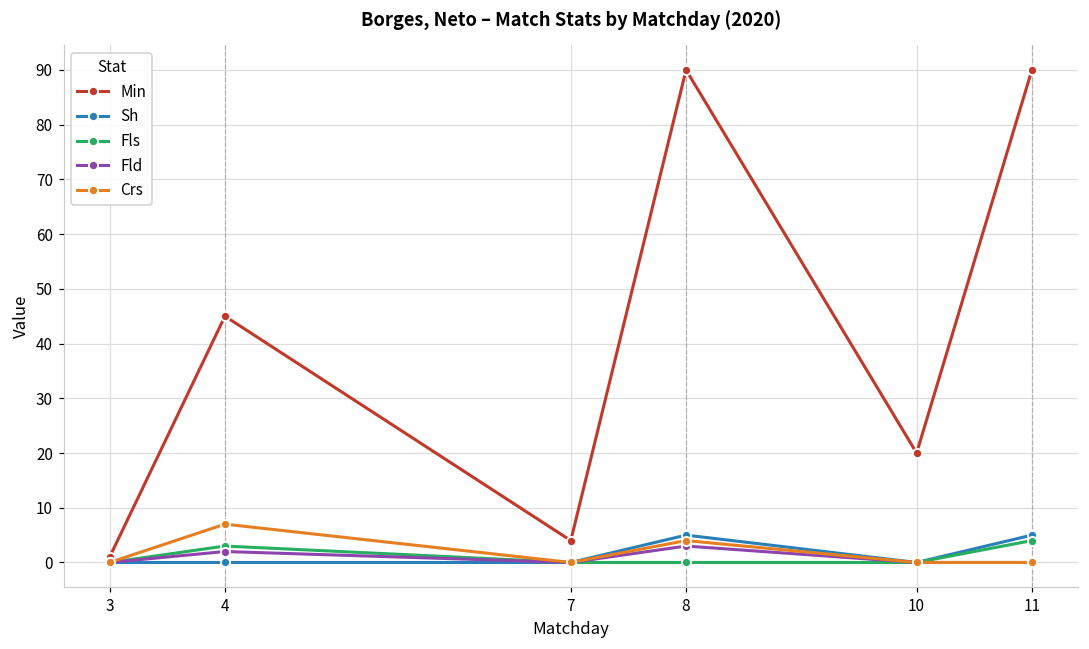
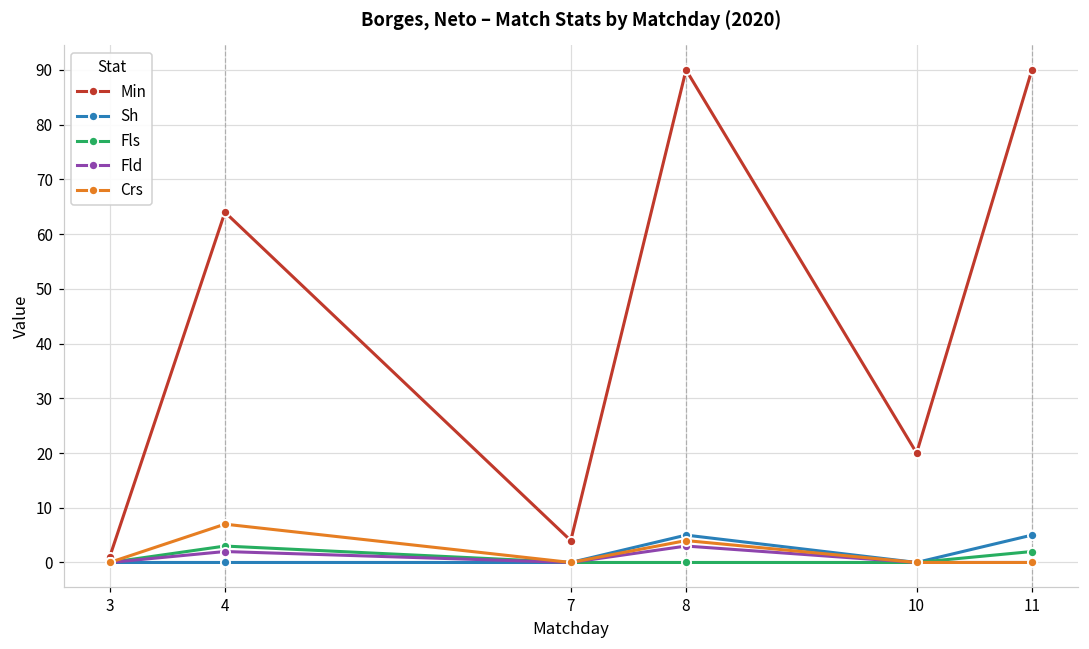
  {
    "Min": {
      "3": 1,
-     "4": 45,
+     "4": 64,
      "7": 4,
      "8": 90,
      "10": 20,
      "11": 90
    },
    "Sh": {
      "4": 0,
      "8": 5,
      "11": 5
    },
    "Fls": {
      "4": 3,
      "8": 0,
-     "11": 4
+     "11": 2
    },
    "Fld": {
      "4": 2,
      "8": 3
    },
    "Crs": {
      "4": 7,
      "8": 4
    }
  }
